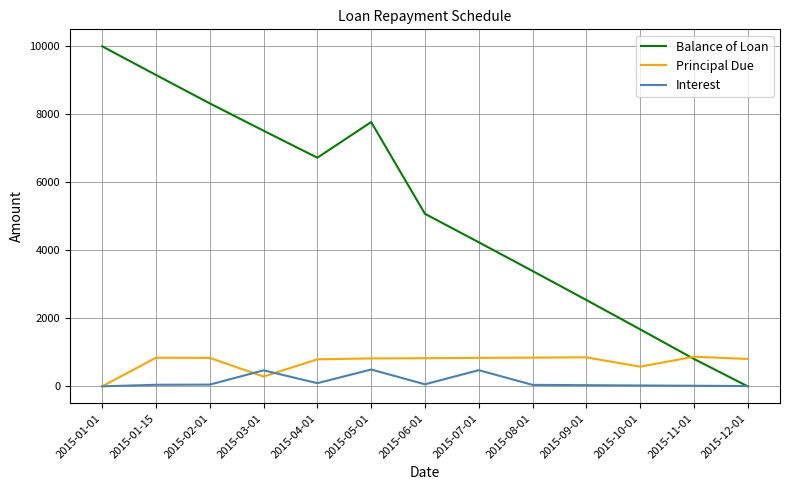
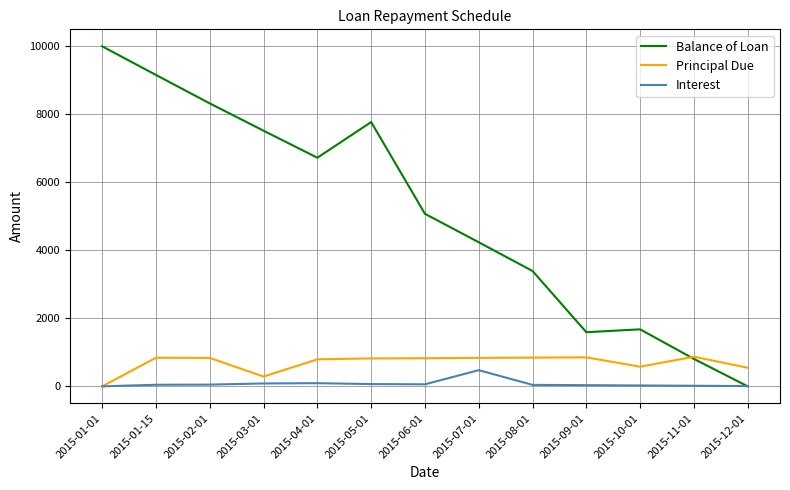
  {
    "Balance of Loan": {
      "2015-01-01": 10000,
      "2015-01-15": 9200,
      "2015-02-01": 8300,
      "2015-03-01": 7500,
      "2015-04-01": 6700,
      "2015-05-01": 7800,
      "2015-06-01": 5100,
      "2015-07-01": 4200,
      "2015-08-01": 3400,
-     "2015-09-01": 2500,
+     "2015-09-01": 1600,
      "2015-10-01": 1700
    },
    "Principal Due": {
      "2015-01-15": 800,
      "2015-02-01": 800,
      "2015-03-01": 300,
      "2015-04-01": 800,
      "2015-05-01": 800,
      "2015-06-01": 800,
      "2015-07-01": 800,
      "2015-08-01": 800,
      "2015-09-01": 900,
      "2015-10-01": 600,
-     "2015-12-01": 800
+     "2015-12-01": 500
    },
    "Interest": {
      "2015-01-15": 0,
      "2015-02-01": 100,
-     "2015-03-01": 500,
+     "2015-03-01": 100,
      "2015-04-01": 100,
-     "2015-05-01": 500,
+     "2015-05-01": 100,
      "2015-06-01": 100,
      "2015-07-01": 500,
      "2015-08-01": 0,
      "2015-09-01": 0,
      "2015-10-01": 0,
      "2015-11-01": 0
    }
  }
